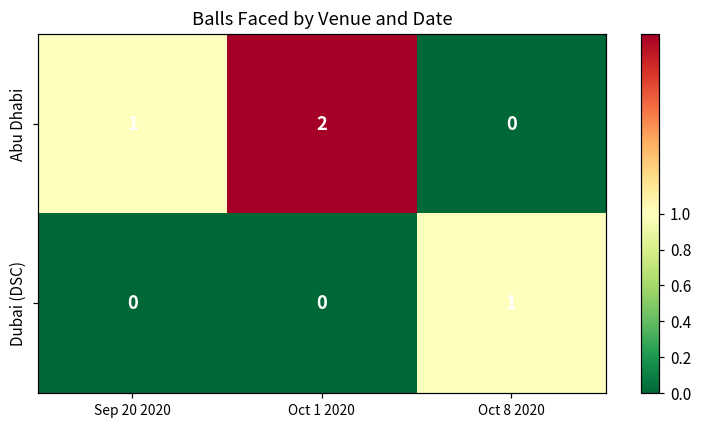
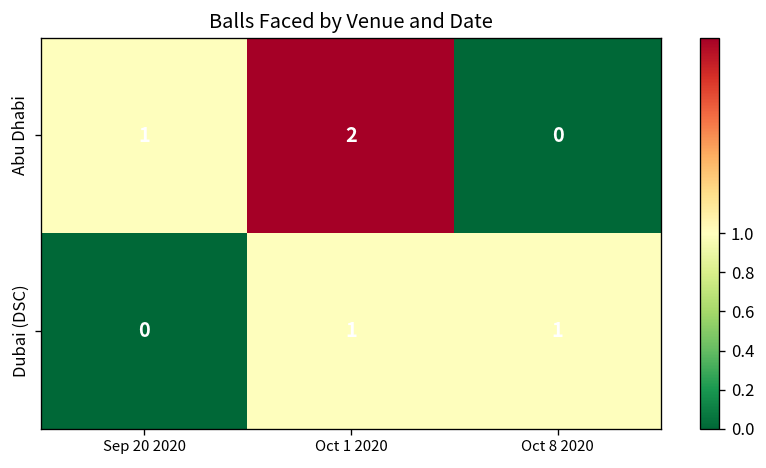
  {
    "Abu Dhabi": {
      "Sep 20 2020": 1,
      "Oct 1 2020": 2,
      "Oct 8 2020": 0
    },
    "Dubai (DSC)": {
      "Sep 20 2020": 0,
-     "Oct 1 2020": 0,
+     "Oct 1 2020": 1,
      "Oct 8 2020": 1
    }
  }
